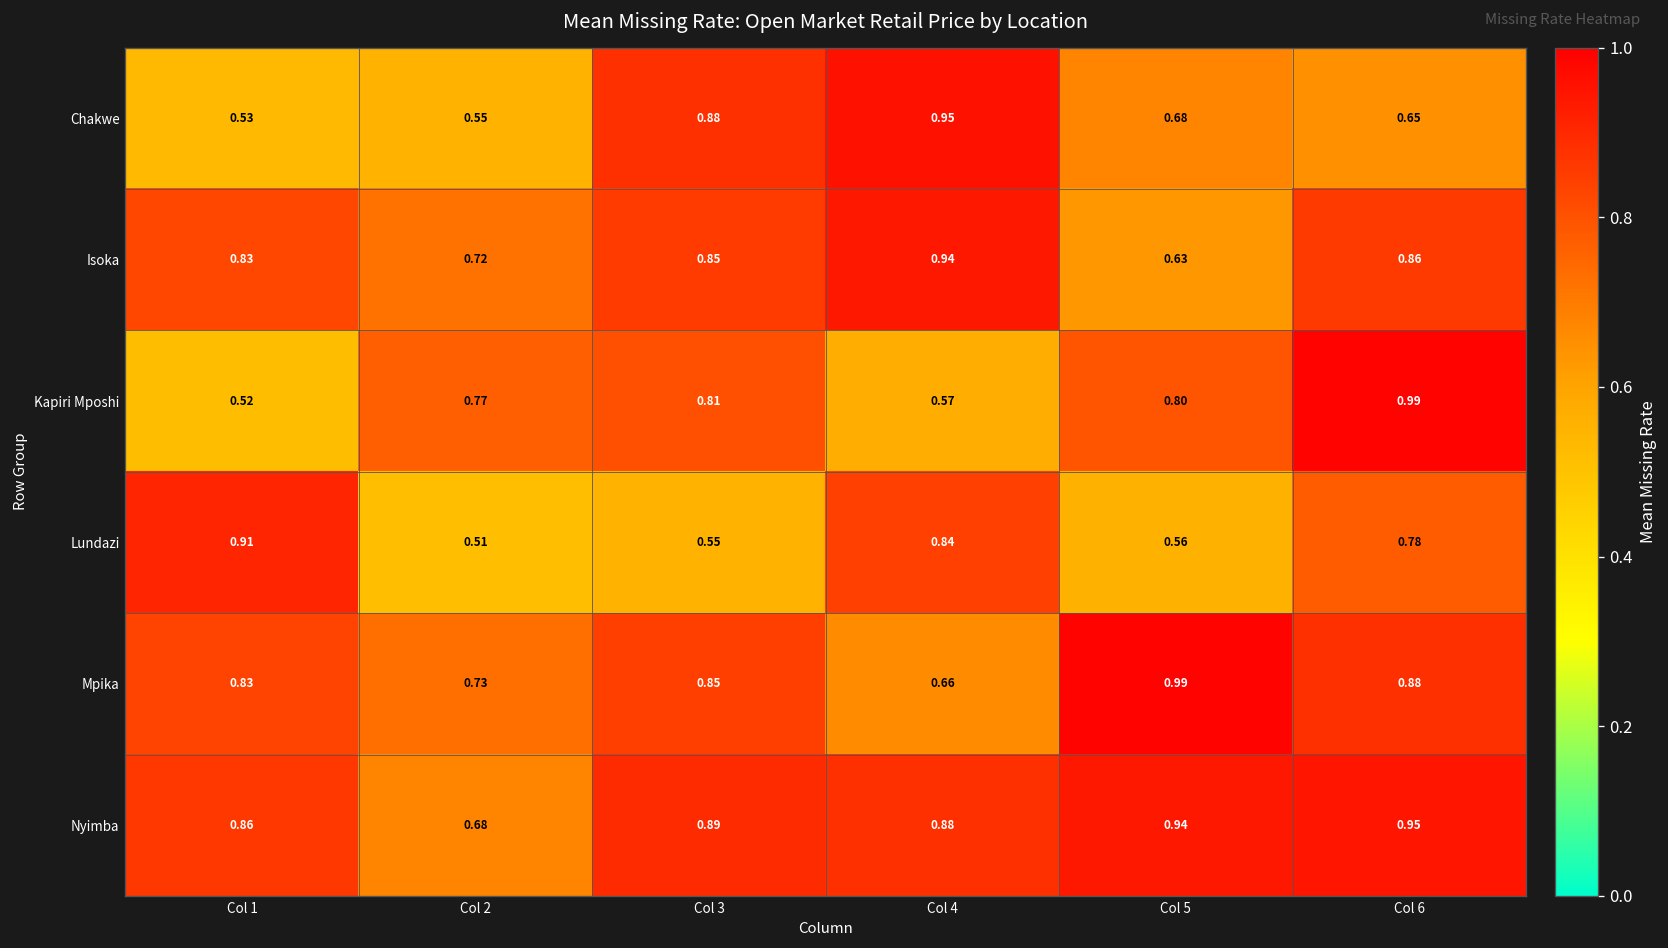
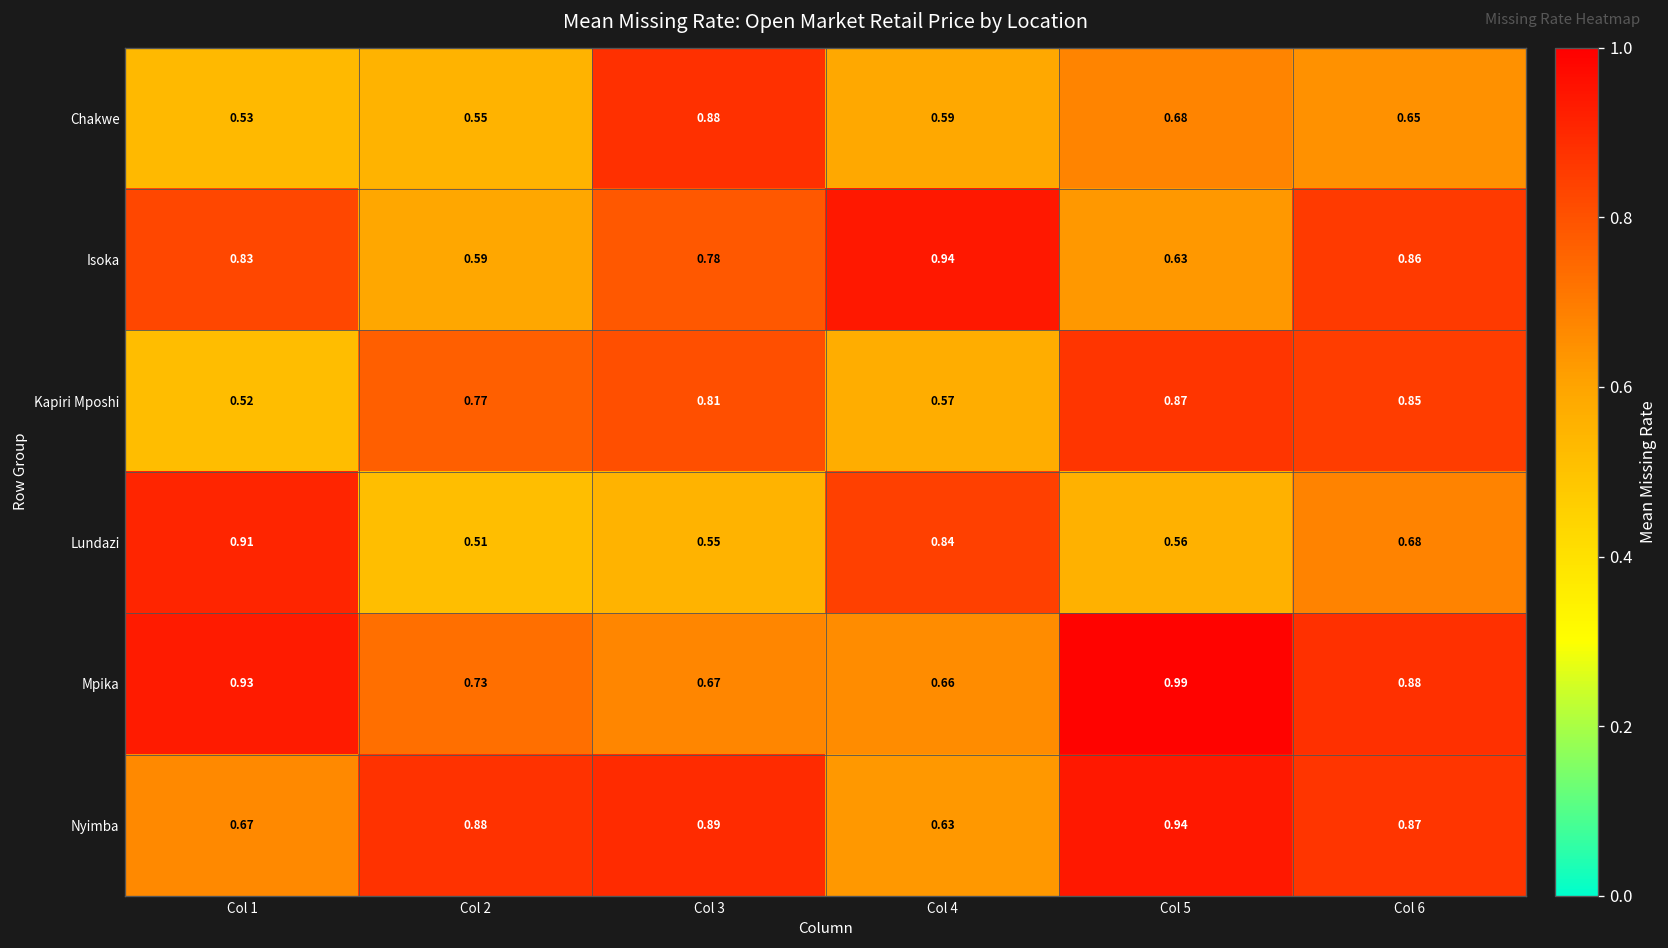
  {
    "Chakwe": {
      "Col 1": 0.53,
      "Col 2": 0.55,
      "Col 3": 0.88,
-     "Col 4": 0.95,
+     "Col 4": 0.59,
      "Col 5": 0.68,
      "Col 6": 0.65
    },
    "Isoka": {
      "Col 1": 0.83,
-     "Col 2": 0.72,
-     "Col 3": 0.85,
+     "Col 2": 0.59,
+     "Col 3": 0.78,
      "Col 4": 0.94,
      "Col 5": 0.63,
      "Col 6": 0.86
    },
    "Kapiri Mposhi": {
      "Col 1": 0.52,
      "Col 2": 0.77,
      "Col 3": 0.81,
      "Col 4": 0.57,
-     "Col 5": 0.80,
-     "Col 6": 0.99
+     "Col 5": 0.87,
+     "Col 6": 0.85
    },
    "Lundazi": {
      "Col 1": 0.91,
      "Col 2": 0.51,
      "Col 3": 0.55,
      "Col 4": 0.84,
      "Col 5": 0.56,
-     "Col 6": 0.78
+     "Col 6": 0.68
    },
    "Mpika": {
-     "Col 1": 0.83,
+     "Col 1": 0.93,
      "Col 2": 0.73,
-     "Col 3": 0.85,
+     "Col 3": 0.67,
      "Col 4": 0.66,
      "Col 5": 0.99,
      "Col 6": 0.88
    },
    "Nyimba": {
-     "Col 1": 0.86,
-     "Col 2": 0.68,
+     "Col 1": 0.67,
+     "Col 2": 0.88,
      "Col 3": 0.89,
-     "Col 4": 0.88,
+     "Col 4": 0.63,
      "Col 5": 0.94,
-     "Col 6": 0.95
+     "Col 6": 0.87
    }
  }
